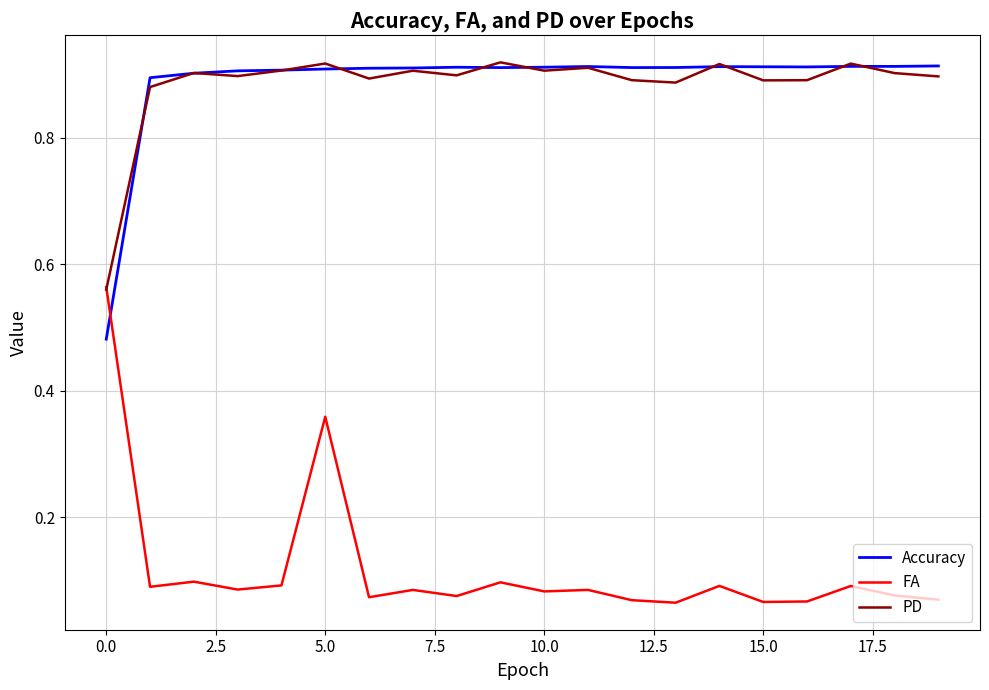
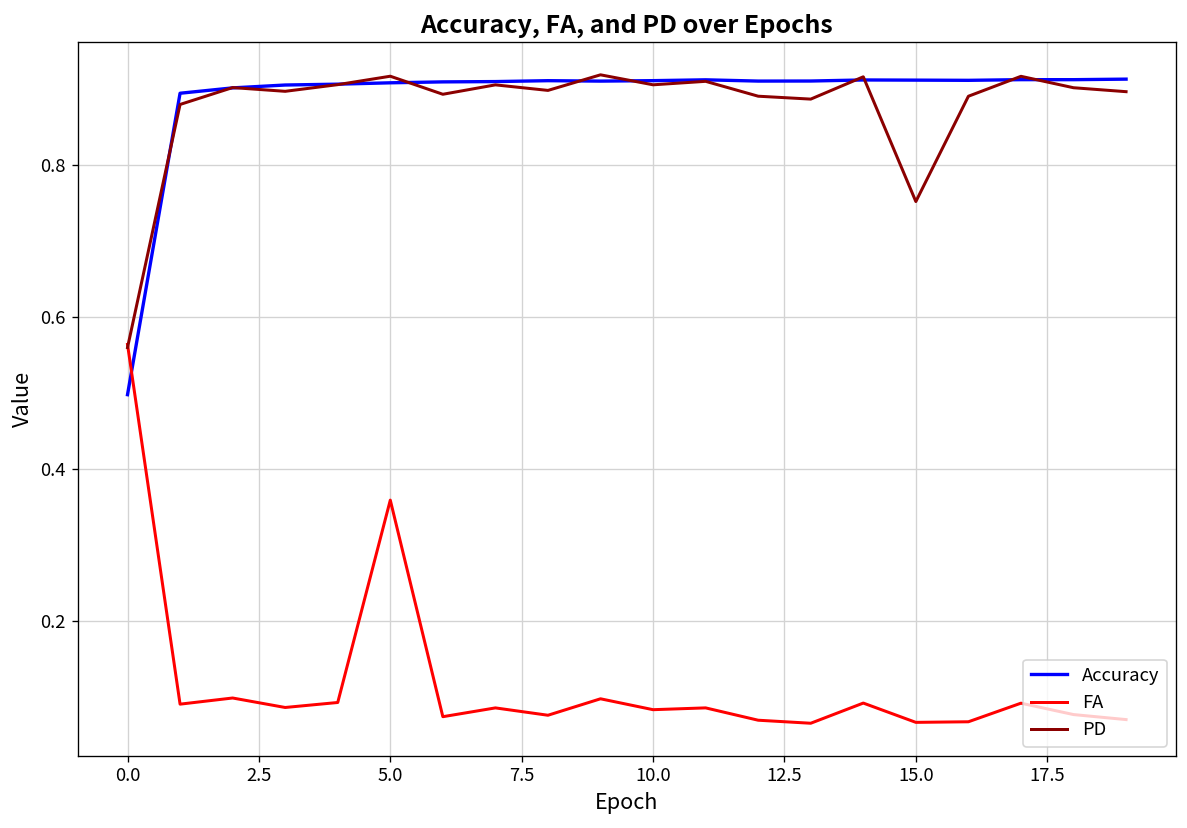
  {
    "Accuracy": {
-     "0.0": 0.48,
+     "0.0": 0.50,
      "5.0": 0.91,
      "10.0": 0.91,
      "15.0": 0.91
    },
    "FA": {
      "0.0": 0.56,
      "5.0": 0.36,
      "10.0": 0.08,
      "15.0": 0.07
    },
    "PD": {
      "0.0": 0.56,
      "5.0": 0.92,
      "10.0": 0.91,
-     "15.0": 0.89
+     "15.0": 0.75
    }
  }
